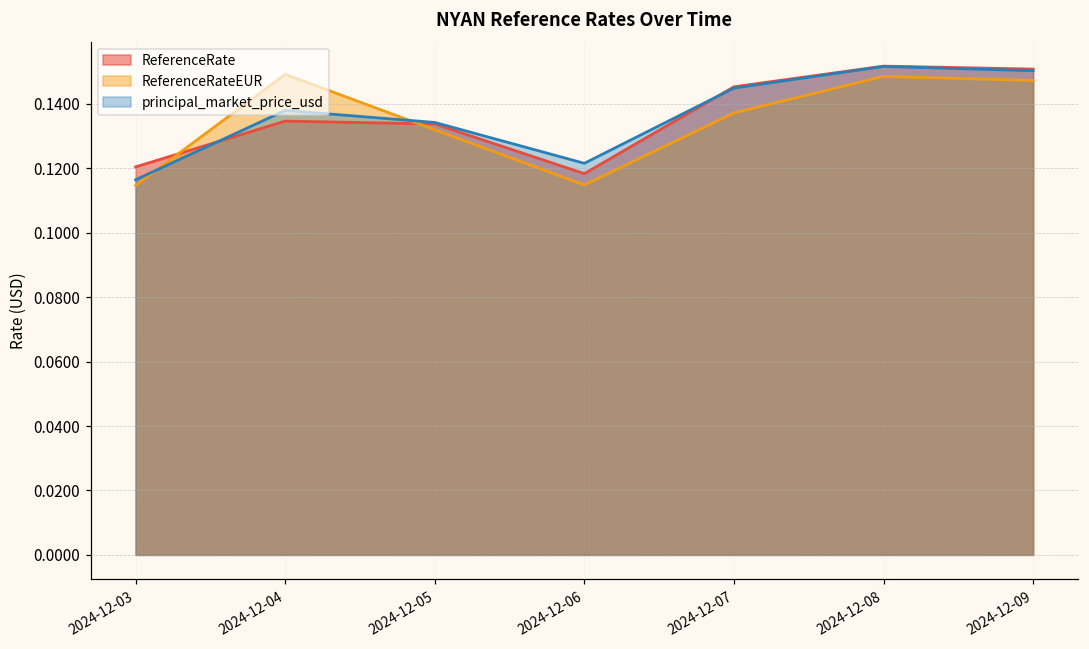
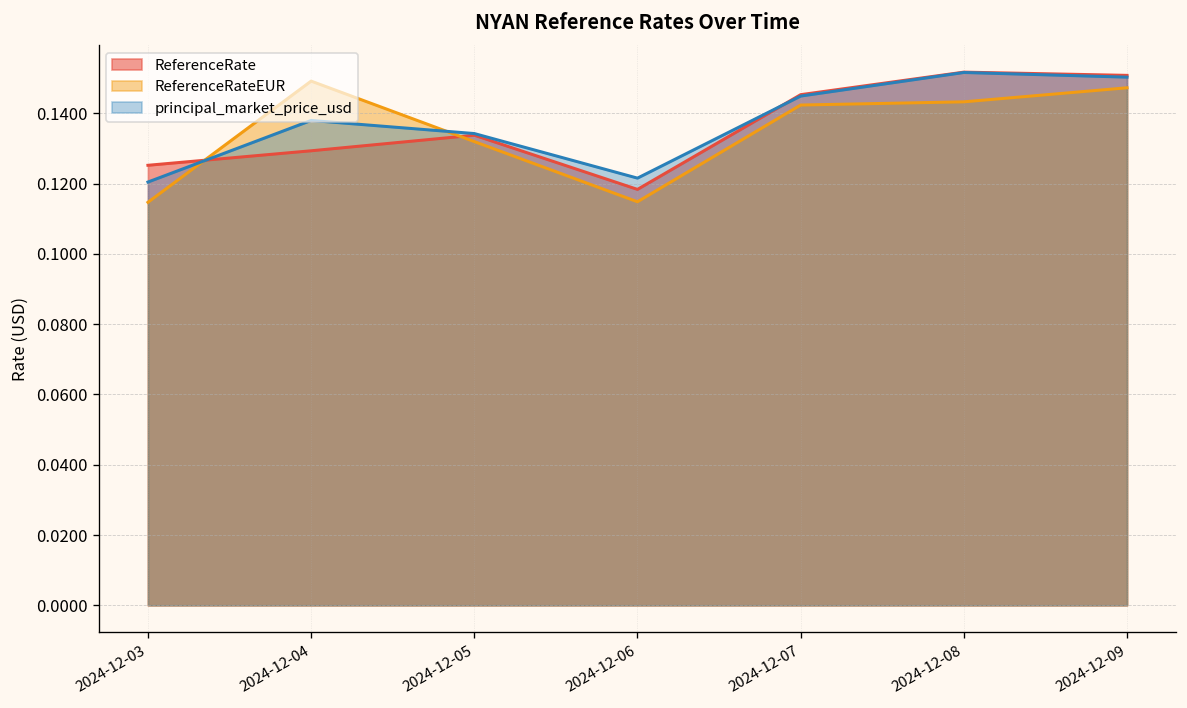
  {
    "ReferenceRate": {
-     "2024-12-03": 0.120,
-     "2024-12-04": 0.135,
+     "2024-12-03": 0.125,
+     "2024-12-04": 0.129,
      "2024-12-06": 0.118
    },
    "ReferenceRateEUR": {
      "2024-12-03": 0.115,
      "2024-12-05": 0.132,
      "2024-12-06": 0.115,
-     "2024-12-07": 0.137,
-     "2024-12-08": 0.149,
+     "2024-12-07": 0.142,
+     "2024-12-08": 0.143,
      "2024-12-09": 0.147
    },
    "principal_market_price_usd": {
-     "2024-12-03": 0.116,
+     "2024-12-03": 0.120,
      "2024-12-06": 0.122
    }
  }
